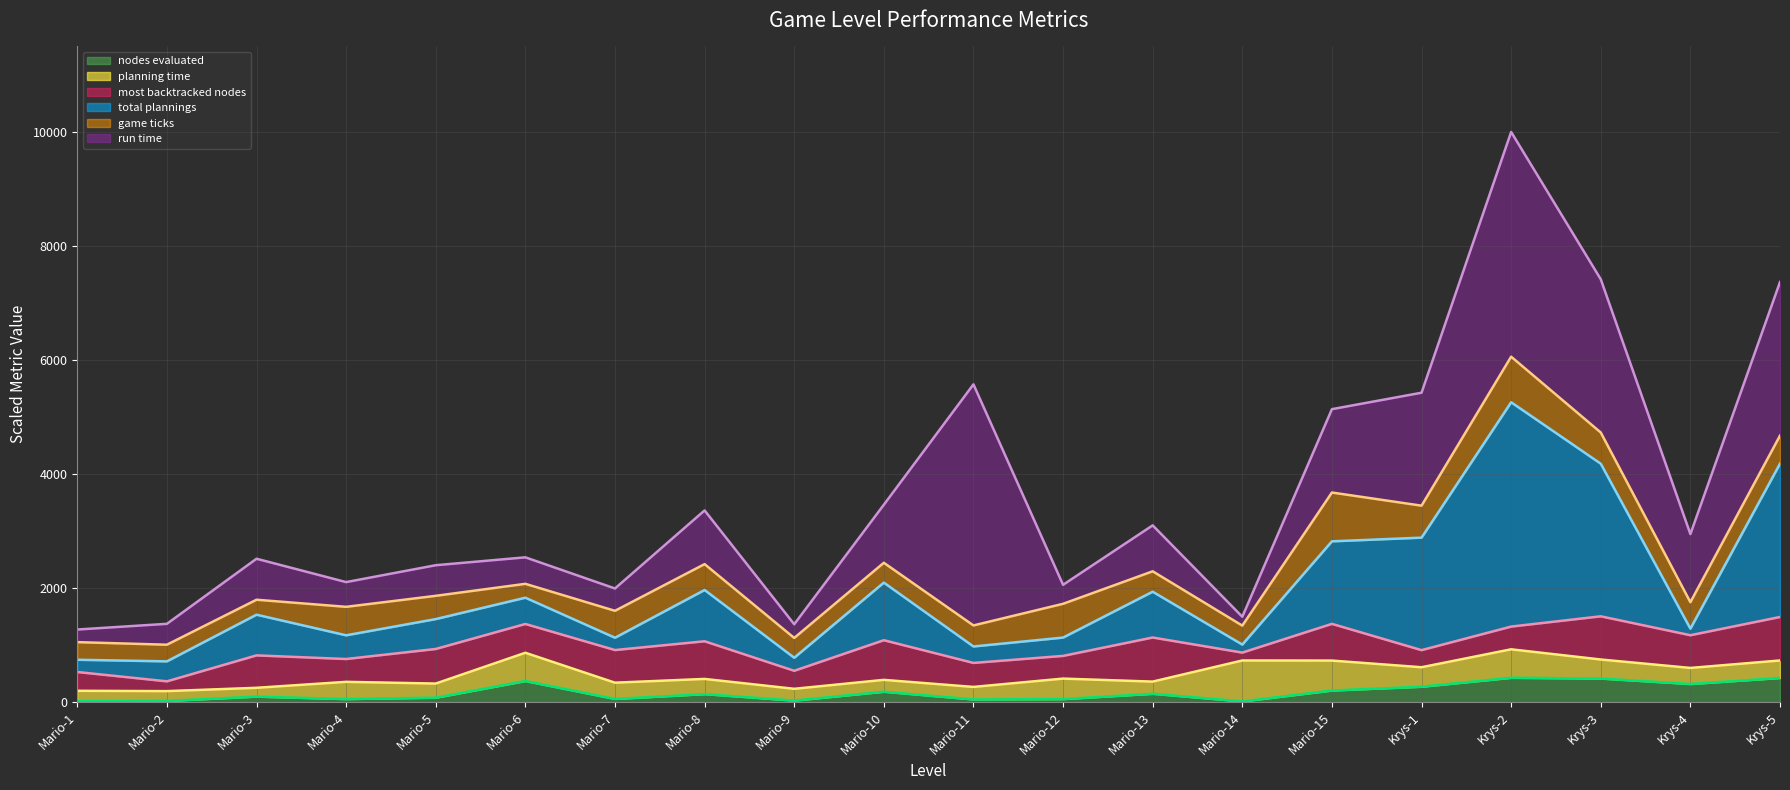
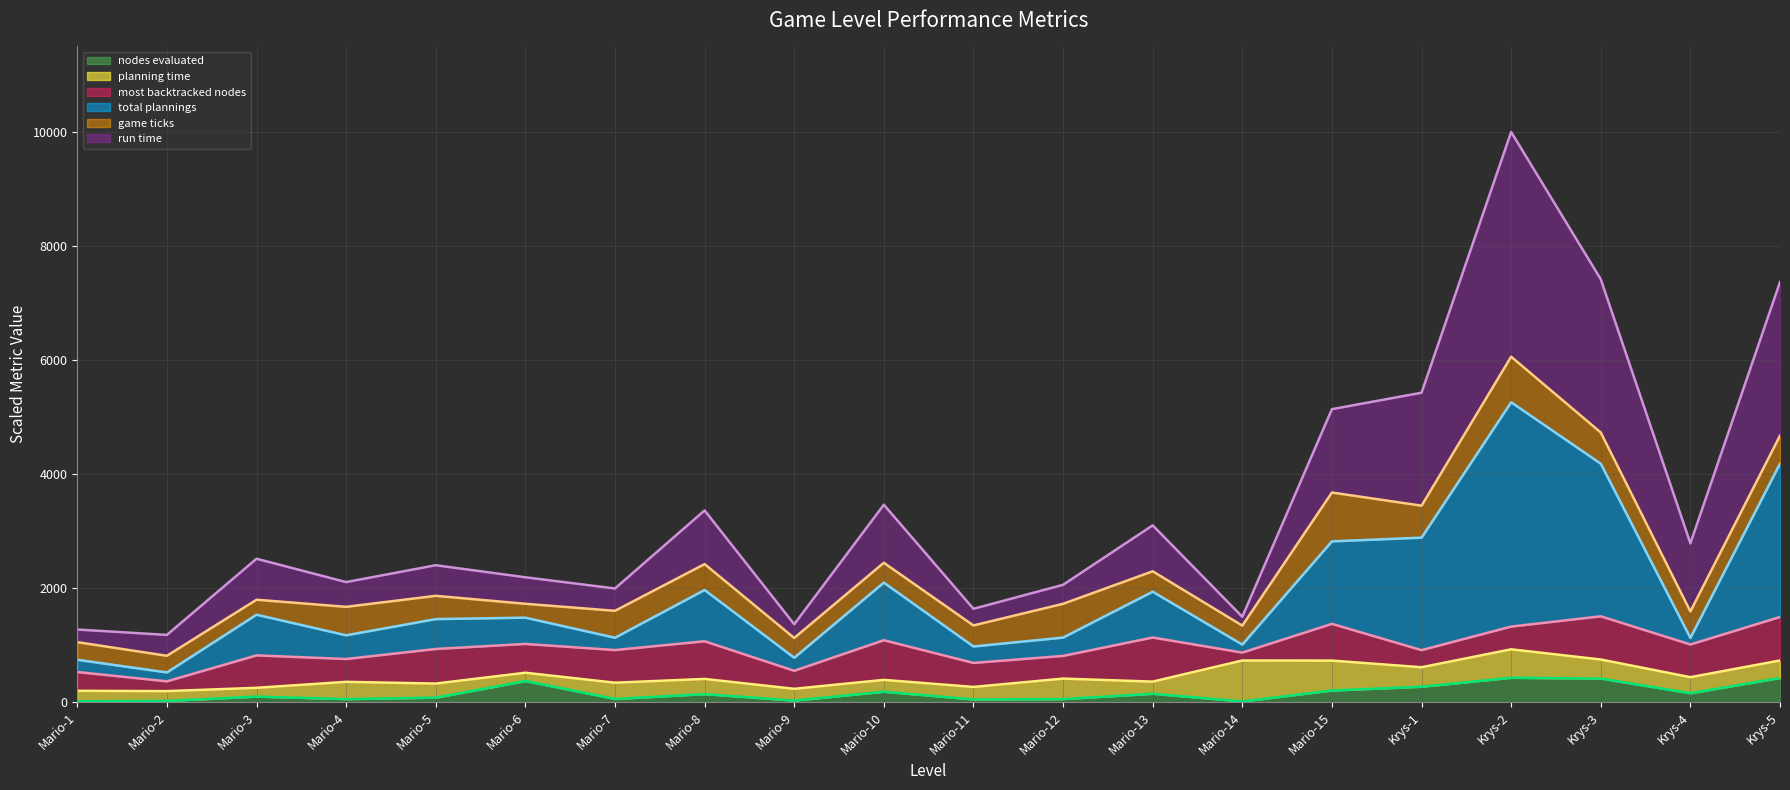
  {
    "nodes evaluated": {
      "Mario-1": 0,
      "Mario-2": 0,
      "Mario-3": 100,
      "Mario-4": 100,
      "Mario-5": 100,
      "Mario-6": 400,
      "Mario-7": 100,
      "Mario-8": 100,
      "Mario-9": 0,
      "Mario-10": 200,
      "Mario-11": 0,
      "Mario-12": 100,
      "Mario-13": 100,
      "Mario-14": 0,
      "Mario-15": 200,
      "Krys-1": 300,
      "Krys-2": 400,
      "Krys-3": 400,
-     "Krys-4": 300,
+     "Krys-4": 200,
      "Krys-5": 400
    },
    "planning time": {
      "Mario-1": 200,
      "Mario-2": 200,
      "Mario-3": 200,
      "Mario-4": 300,
      "Mario-5": 200,
-     "Mario-6": 500,
+     "Mario-6": 100,
      "Mario-7": 300,
      "Mario-8": 300,
      "Mario-9": 200,
      "Mario-10": 200,
      "Mario-11": 200,
      "Mario-12": 400,
      "Mario-13": 200,
      "Mario-14": 700,
      "Mario-15": 500,
      "Krys-1": 300,
      "Krys-2": 500,
      "Krys-3": 300,
      "Krys-4": 300,
      "Krys-5": 300
    },
    "most backtracked nodes": {
      "Mario-1": 300,
      "Mario-2": 200,
      "Mario-3": 600,
      "Mario-4": 400,
      "Mario-5": 600,
      "Mario-6": 500,
      "Mario-7": 600,
      "Mario-8": 700,
      "Mario-9": 300,
      "Mario-10": 700,
      "Mario-11": 400,
      "Mario-12": 400,
      "Mario-13": 800,
      "Mario-14": 100,
      "Mario-15": 600,
      "Krys-1": 300,
      "Krys-2": 400,
      "Krys-3": 800,
      "Krys-4": 600,
      "Krys-5": 800
    },
    "total plannings": {
      "Mario-1": 200,
-     "Mario-2": 400,
+     "Mario-2": 200,
      "Mario-3": 700,
      "Mario-4": 400,
      "Mario-5": 500,
      "Mario-6": 500,
      "Mario-7": 200,
      "Mario-8": 900,
      "Mario-9": 200,
      "Mario-10": 1000,
      "Mario-11": 300,
      "Mario-12": 300,
      "Mario-13": 800,
      "Mario-14": 100,
      "Mario-15": 1400,
      "Krys-1": 2000,
      "Krys-2": 3900,
      "Krys-3": 2700,
      "Krys-4": 100,
      "Krys-5": 2700
    },
    "game ticks": {
      "Mario-1": 300,
      "Mario-2": 300,
      "Mario-3": 300,
      "Mario-4": 500,
      "Mario-5": 400,
      "Mario-6": 200,
      "Mario-7": 500,
      "Mario-8": 500,
      "Mario-9": 300,
      "Mario-10": 300,
      "Mario-11": 400,
      "Mario-12": 600,
      "Mario-13": 400,
      "Mario-14": 300,
      "Mario-15": 900,
      "Krys-1": 600,
      "Krys-2": 800,
      "Krys-3": 500,
      "Krys-4": 500,
      "Krys-5": 500
    },
    "run time": {
      "Mario-1": 200,
      "Mario-2": 400,
      "Mario-3": 700,
      "Mario-4": 400,
      "Mario-5": 500,
      "Mario-6": 500,
      "Mario-7": 400,
      "Mario-8": 900,
      "Mario-9": 200,
      "Mario-10": 1000,
-     "Mario-11": 4200,
+     "Mario-11": 300,
      "Mario-12": 300,
      "Mario-13": 800,
      "Mario-14": 200,
      "Mario-15": 1500,
      "Krys-1": 2000,
      "Krys-2": 3900,
      "Krys-3": 2700,
      "Krys-4": 1200,
      "Krys-5": 2700
    }
  }
